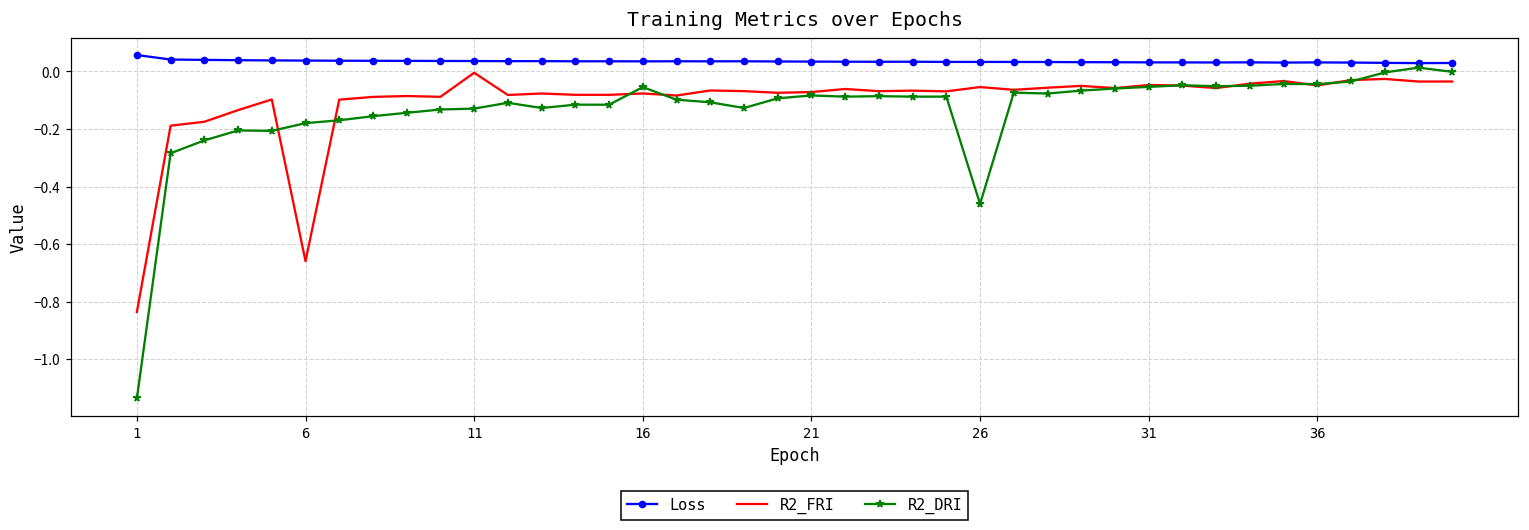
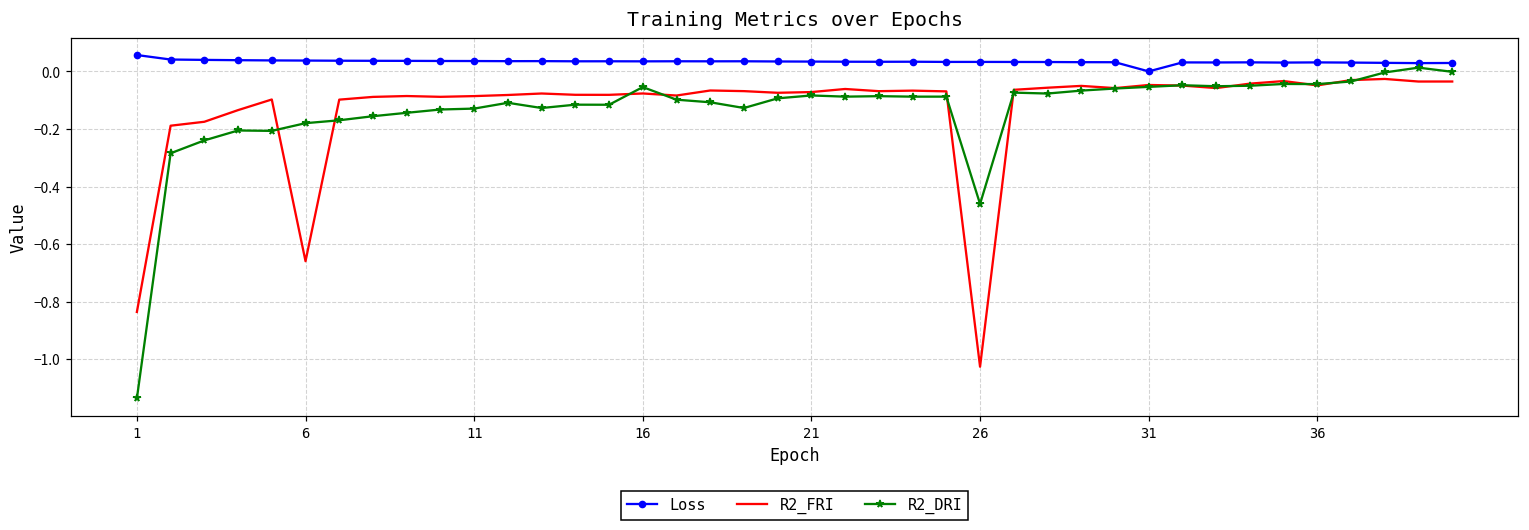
  {
    "Loss": {
      "1": 0.06,
      "6": 0.04,
      "11": 0.04,
      "16": 0.04,
      "21": 0.03,
      "26": 0.03,
-     "31": 0.03,
+     "31": 0.00,
      "36": 0.03
    },
    "R2_FRI": {
      "1": -0.84,
      "6": -0.66,
-     "11": 0.00,
+     "11": -0.09,
      "16": -0.08,
      "21": -0.07,
-     "26": -0.05
+     "26": -1.03
    },
    "R2_DRI": {
      "1": -1.14,
      "6": -0.18,
      "11": -0.13,
      "16": -0.05,
      "21": -0.08,
      "26": -0.46
    }
  }
